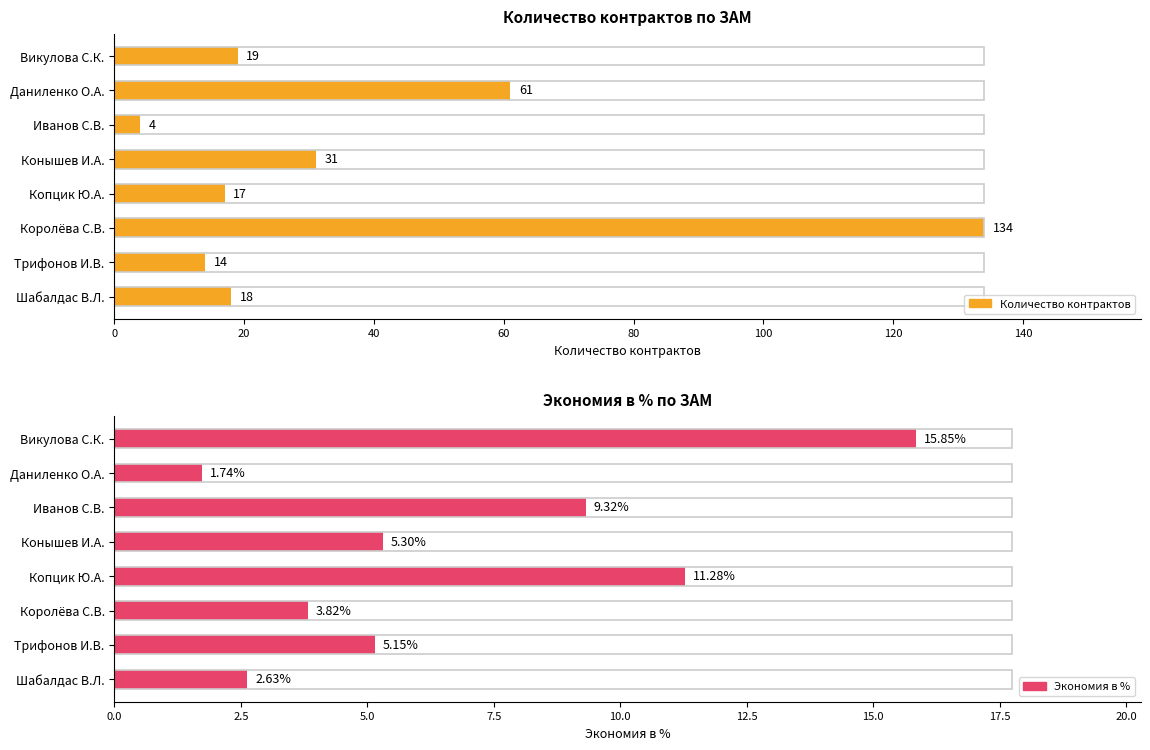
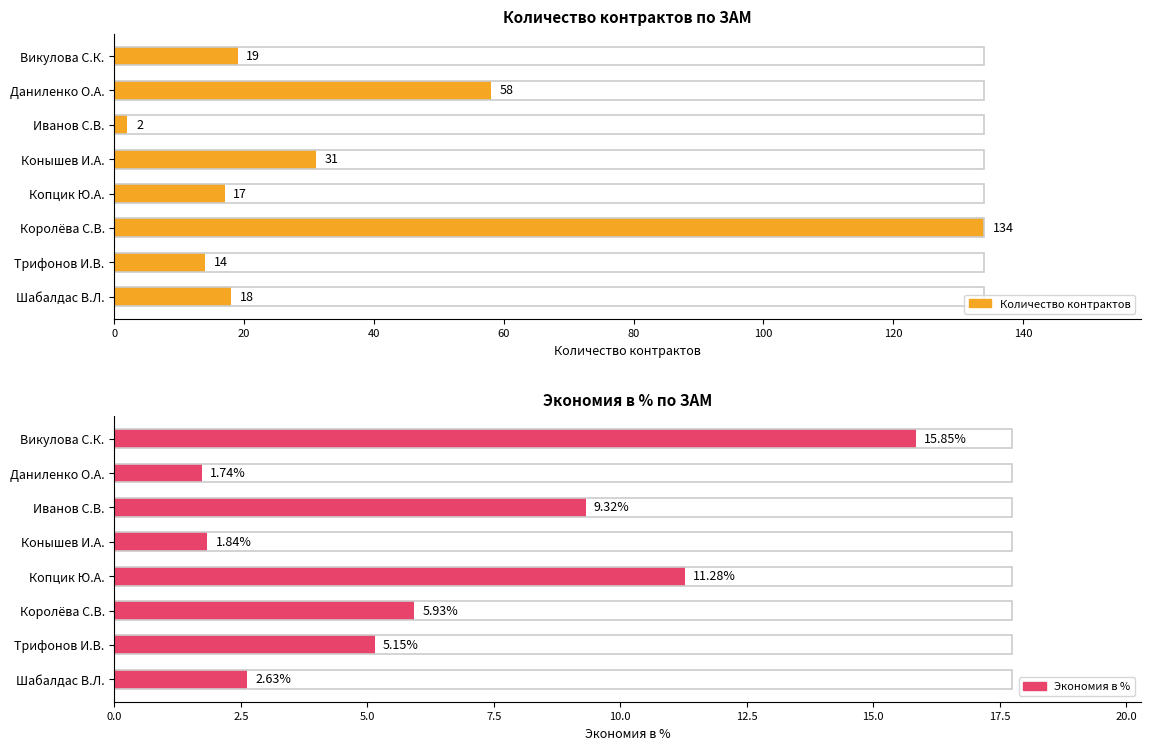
  {
    "Количество контрактов по ЗАМ": {
      "Количество контрактов": {
-       "Даниленко О.А.": "61",
-       "Иванов С.В.": "4",
+       "Даниленко О.А.": "58",
+       "Иванов С.В.": "2",
        "Королёва С.В.": "134"
      }
    },
    "Экономия в % по ЗАМ": {
      "Экономия в %": {
-       "Конышев И.А.": "5.30%",
-       "Королёва С.В.": "3.82%"
+       "Конышев И.А.": "1.84%",
+       "Королёва С.В.": "5.93%"
      }
    }
  }
